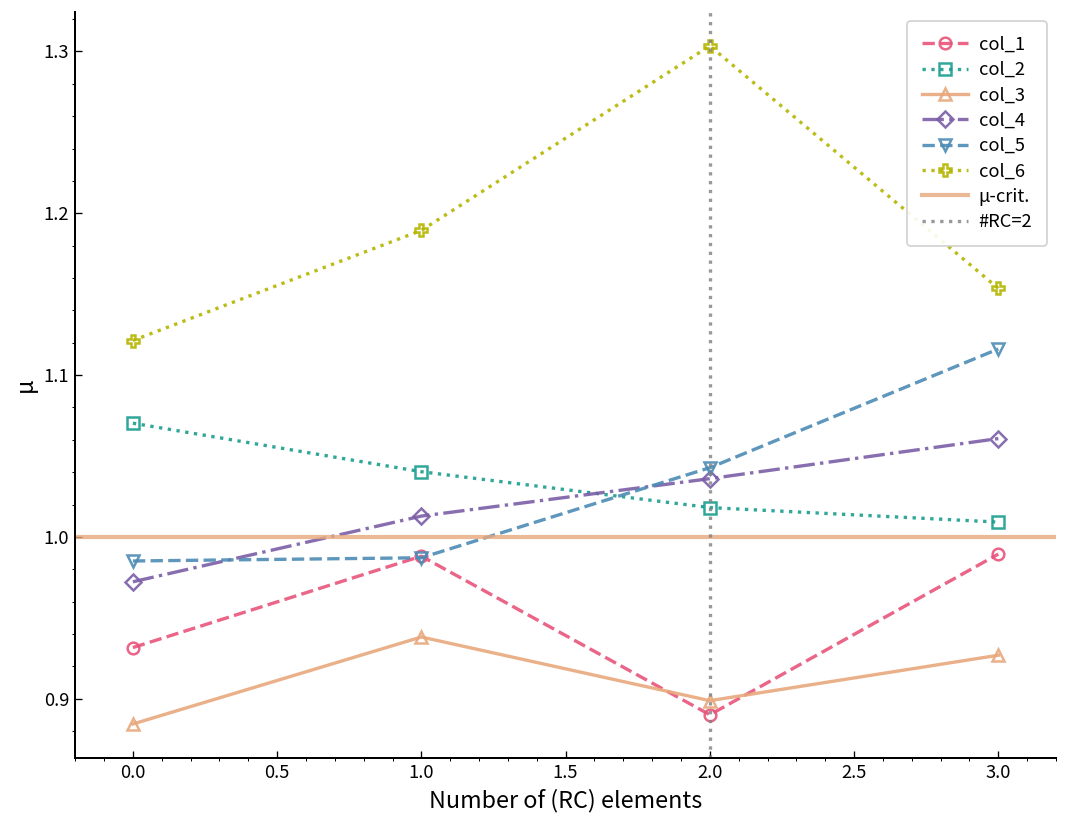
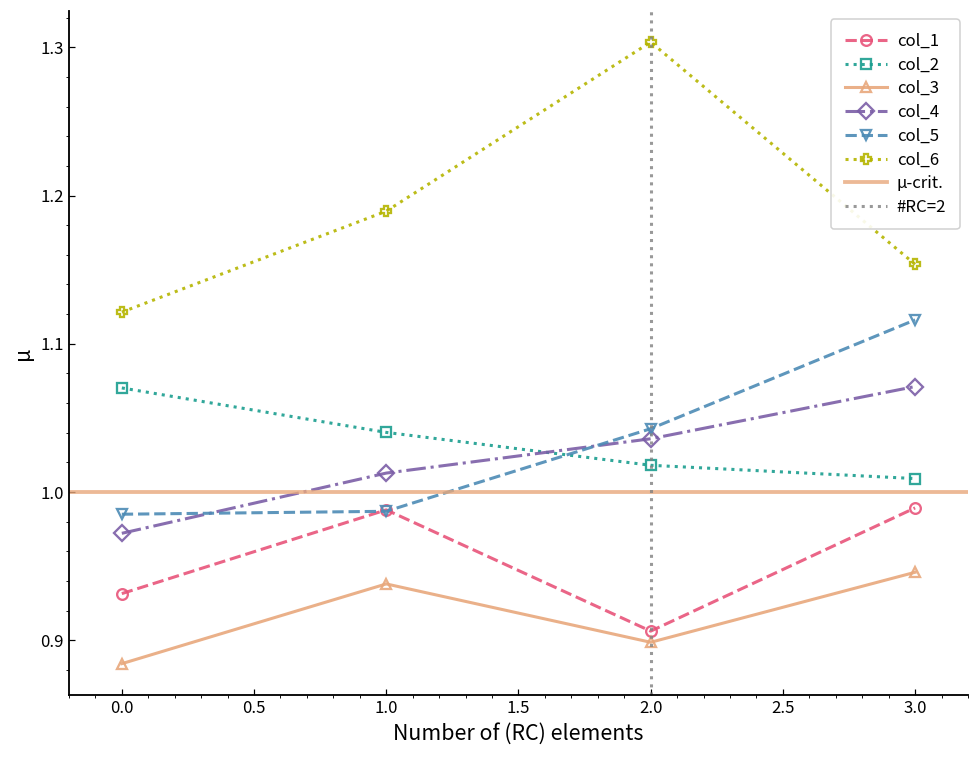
  {
    "col_1": {
      "0.0": 0.932,
-     "2.0": 0.890,
+     "2.0": 0.906,
      "3.0": 0.989
    },
    "col_2": {
      "0.0": 1.070,
      "1.0": 1.040,
      "2.0": 1.018,
      "3.0": 1.009
    },
    "col_3": {
      "0.0": 0.884,
      "1.0": 0.938,
      "2.0": 0.899,
-     "3.0": 0.927
+     "3.0": 0.946
    },
    "col_4": {
      "0.0": 0.972,
      "1.0": 1.013,
      "2.0": 1.036,
-     "3.0": 1.061
+     "3.0": 1.071
    },
    "col_5": {
      "0.0": 0.985,
      "2.0": 1.043,
      "3.0": 1.116
    },
    "col_6": {
      "0.0": 1.121,
      "1.0": 1.189,
      "2.0": 1.303,
      "3.0": 1.154
    }
  }
